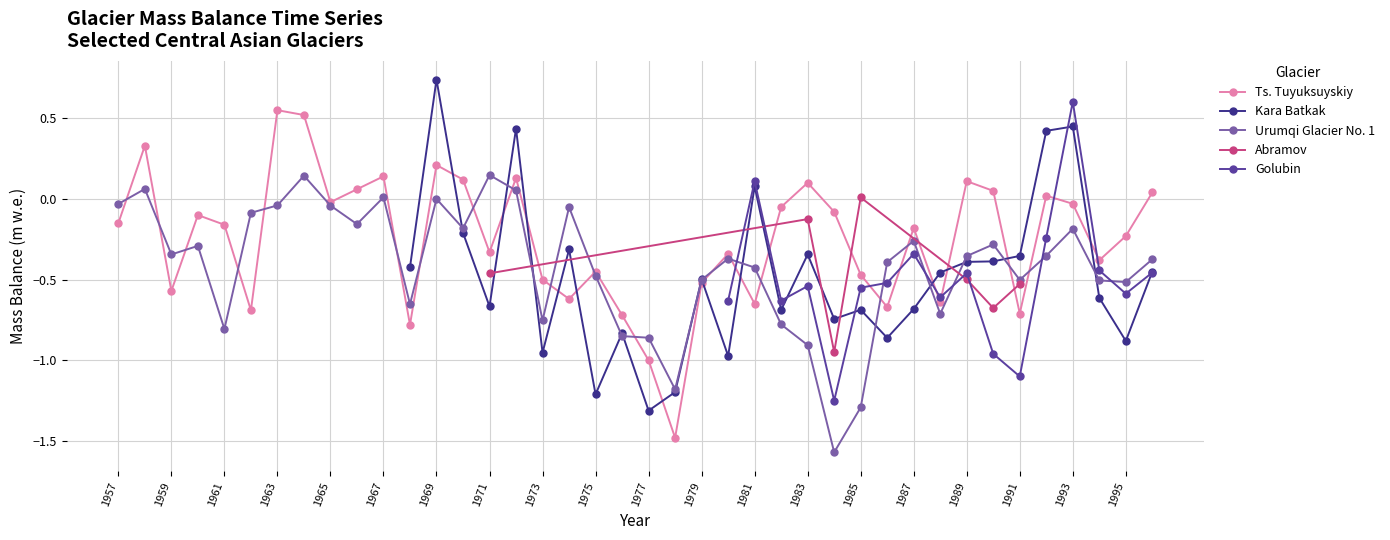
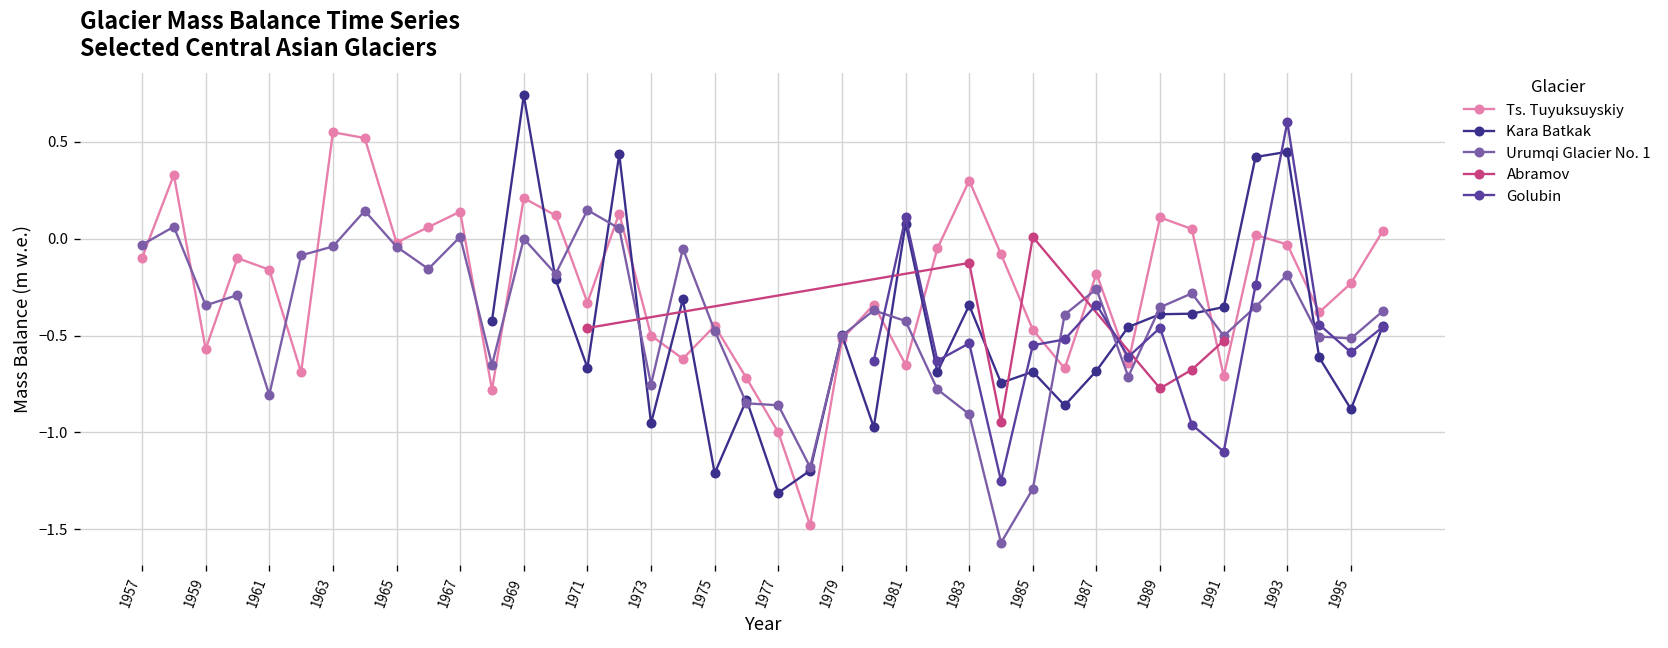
  {
    "Ts. Tuyuksuyskiy": {
-     "1957": -0.15,
+     "1957": -0.10,
      "1959": -0.57,
      "1961": -0.16,
      "1963": 0.55,
      "1965": -0.02,
      "1967": 0.14,
      "1969": 0.21,
      "1971": -0.33,
      "1973": -0.50,
      "1975": -0.45,
      "1977": -1.00,
      "1979": -0.52,
      "1981": -0.65,
-     "1983": 0.1,
+     "1983": 0.3,
      "1985": -0.47,
      "1987": -0.18,
      "1989": 0.11,
      "1991": -0.71,
      "1993": -0.03,
      "1995": -0.23
    },
    "Abramov": {
      "1971": -0.46,
      "1983": -0.13,
      "1985": 0.01,
-     "1989": -0.50,
+     "1989": -0.77,
      "1991": -0.53
    }
  }
